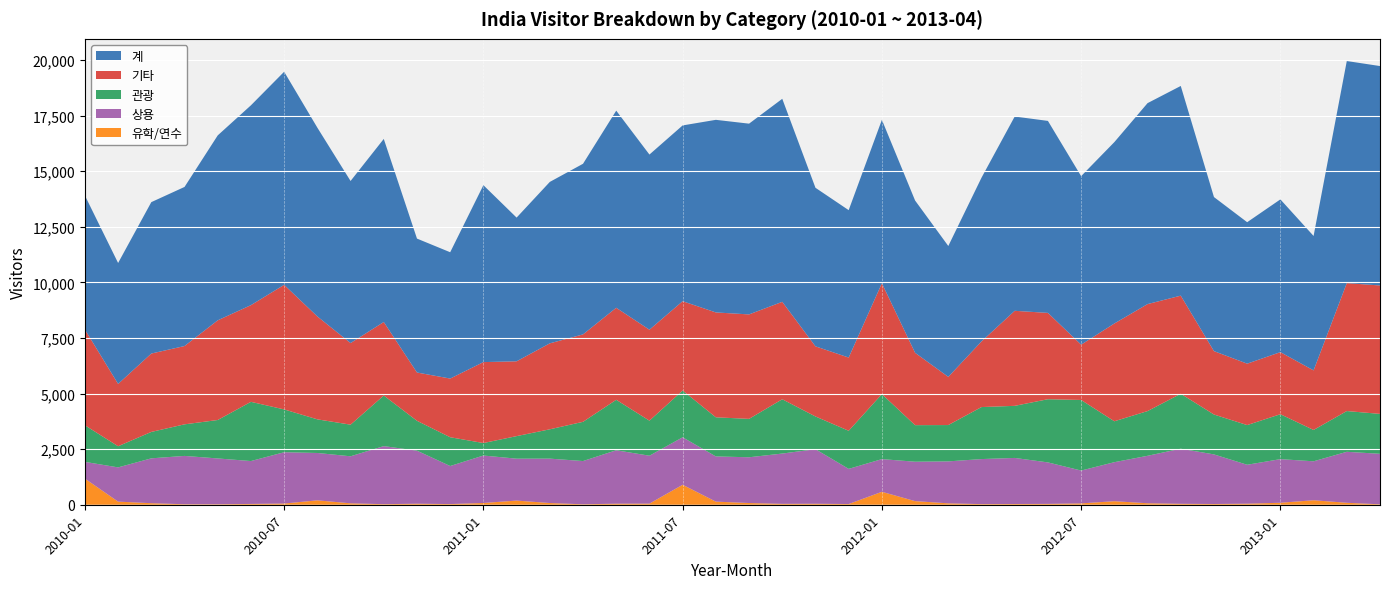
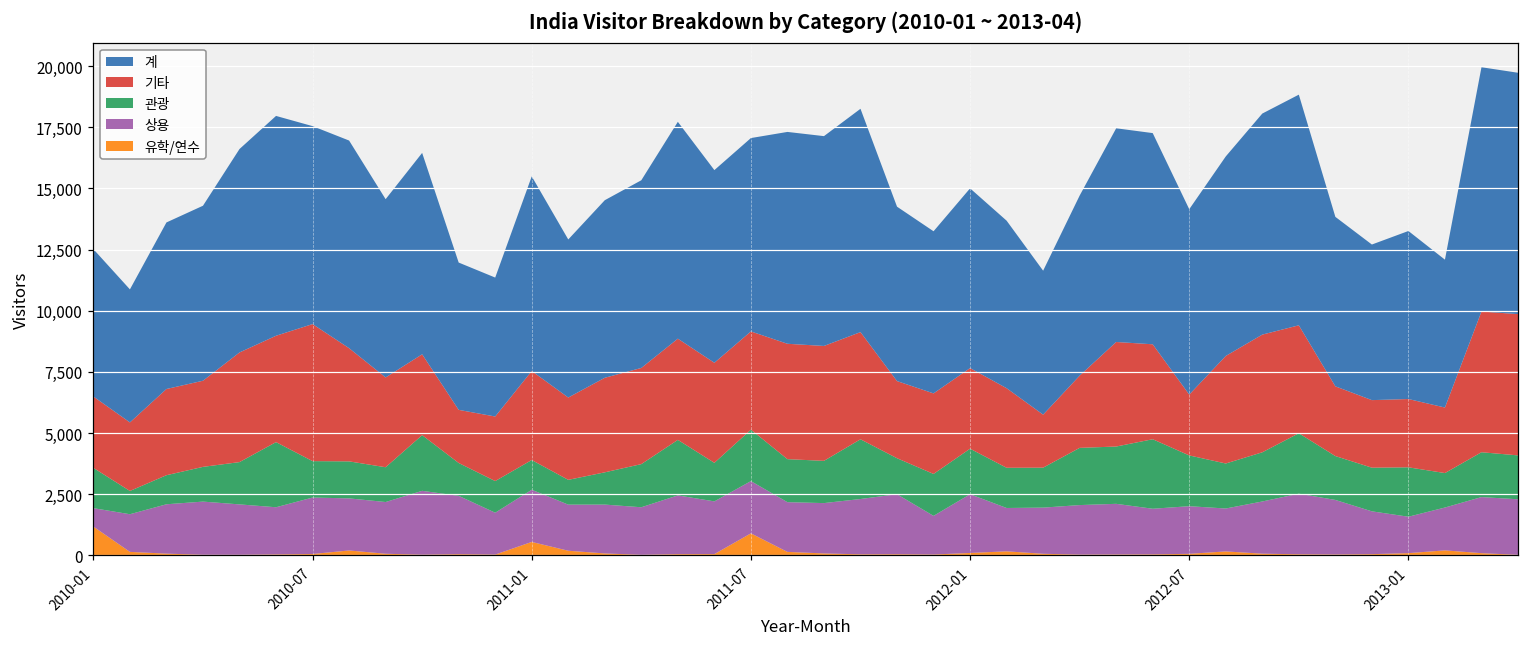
  {
    "유학/연수": {
      "2010-01": "1,200",
-     "2011-01": "100",
+     "2011-01": "500",
      "2011-07": "900",
-     "2012-01": "600"
+     "2012-01": "100"
    },
    "상용": {
      "2010-01": "800",
      "2010-07": "2,300",
      "2011-01": "2,100",
      "2011-07": "2,100",
-     "2012-01": "1,500",
-     "2012-07": "1,500",
-     "2013-01": "2,000"
+     "2012-01": "2,400",
+     "2012-07": "1,900",
+     "2013-01": "1,500"
    },
    "관광": {
      "2010-01": "1,600",
-     "2010-07": "1,900",
-     "2011-01": "600",
+     "2010-07": "1,500",
+     "2011-01": "1,200",
      "2011-07": "2,100",
-     "2012-01": "2,900",
-     "2012-07": "3,200",
+     "2012-01": "1,900",
+     "2012-07": "2,100",
      "2013-01": "2,000"
    },
    "기타": {
-     "2010-01": "4,300",
+     "2010-01": "2,900",
      "2010-07": "5,600",
      "2011-01": "3,600",
      "2011-07": "4,000",
-     "2012-01": "5,000",
+     "2012-01": "3,300",
      "2012-07": "2,500",
      "2013-01": "2,800"
    },
    "계": {
      "2010-01": "6,000",
-     "2010-07": "9,600",
+     "2010-07": "8,100",
      "2011-01": "8,000",
      "2011-07": "7,900",
      "2012-01": "7,300",
      "2012-07": "7,600",
      "2013-01": "6,900"
    }
  }
